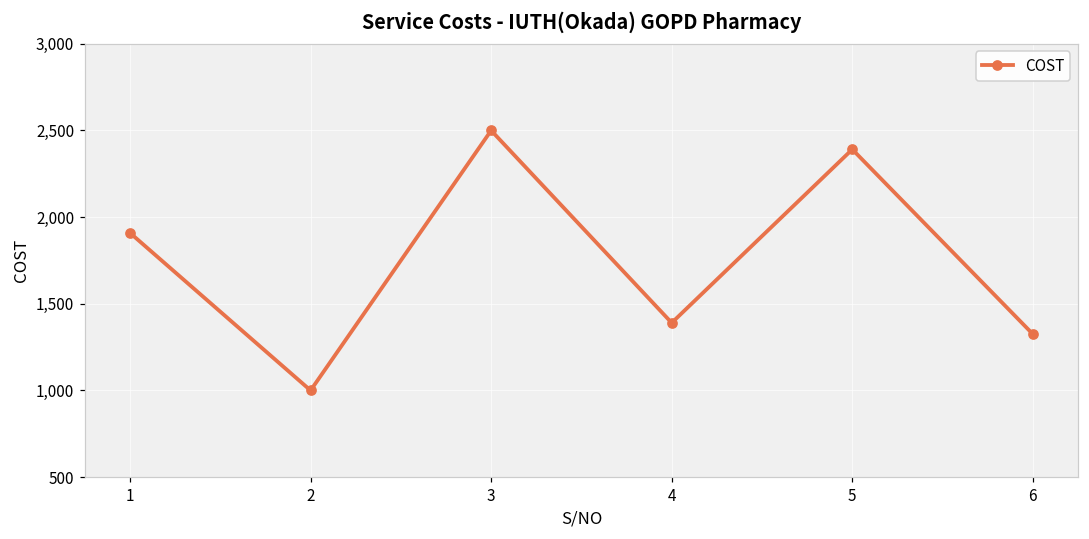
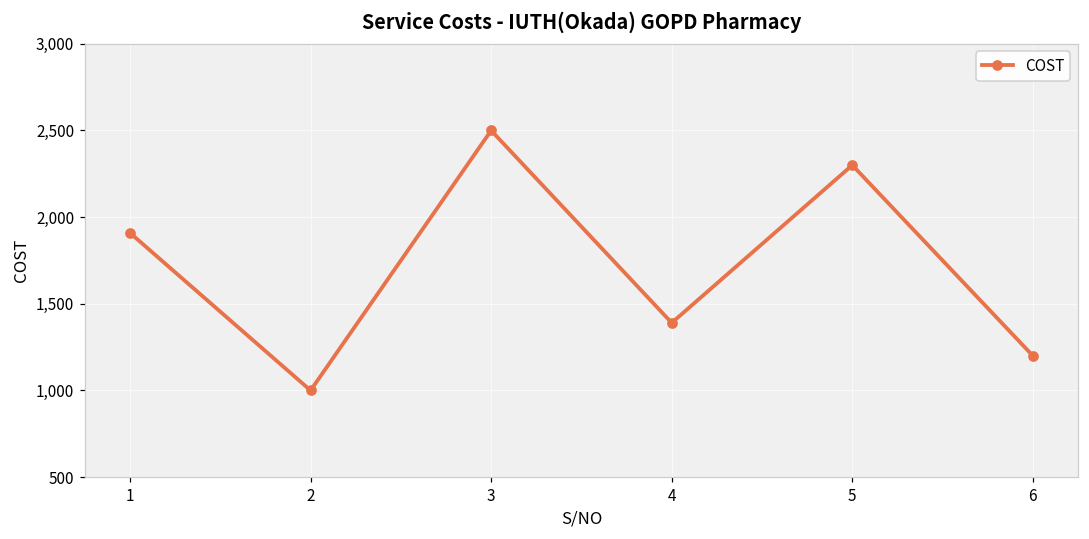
  {
    "1": "1,910",
    "2": "1,000",
    "3": "2,500",
    "4": "1,390",
-   "5": "2,390",
-   "6": "1,330"
+   "5": "2,300",
+   "6": "1,200"
  }
